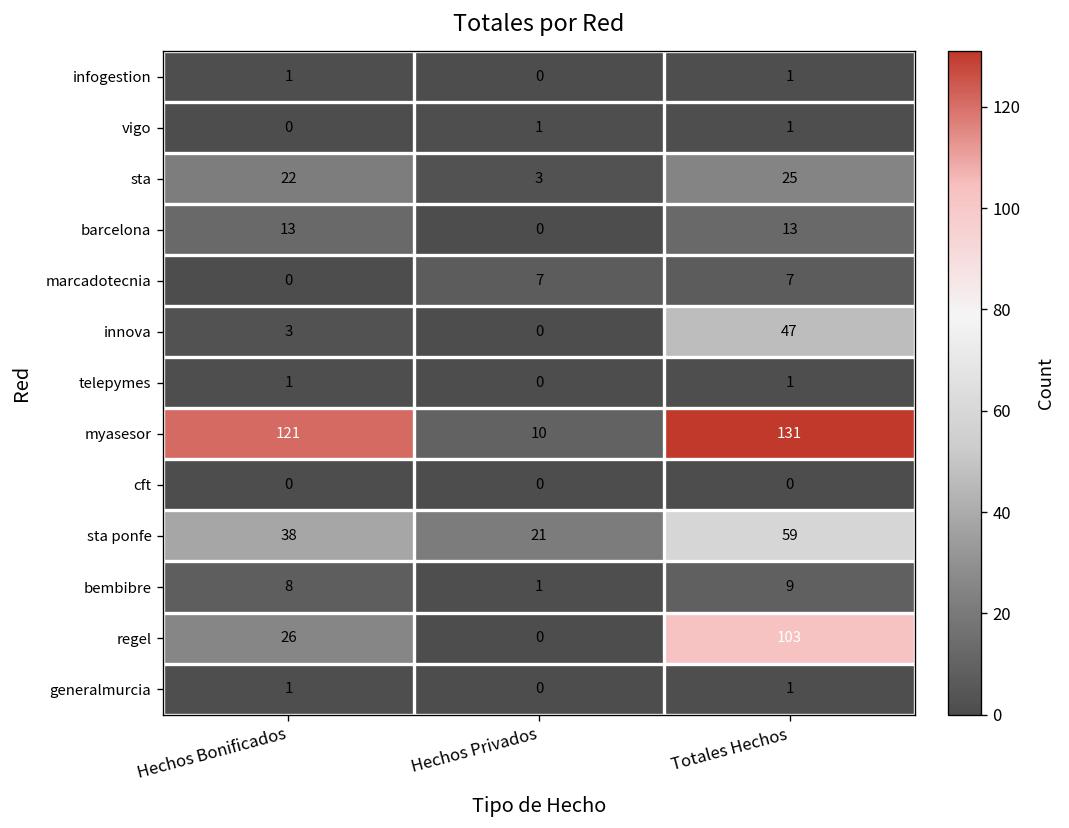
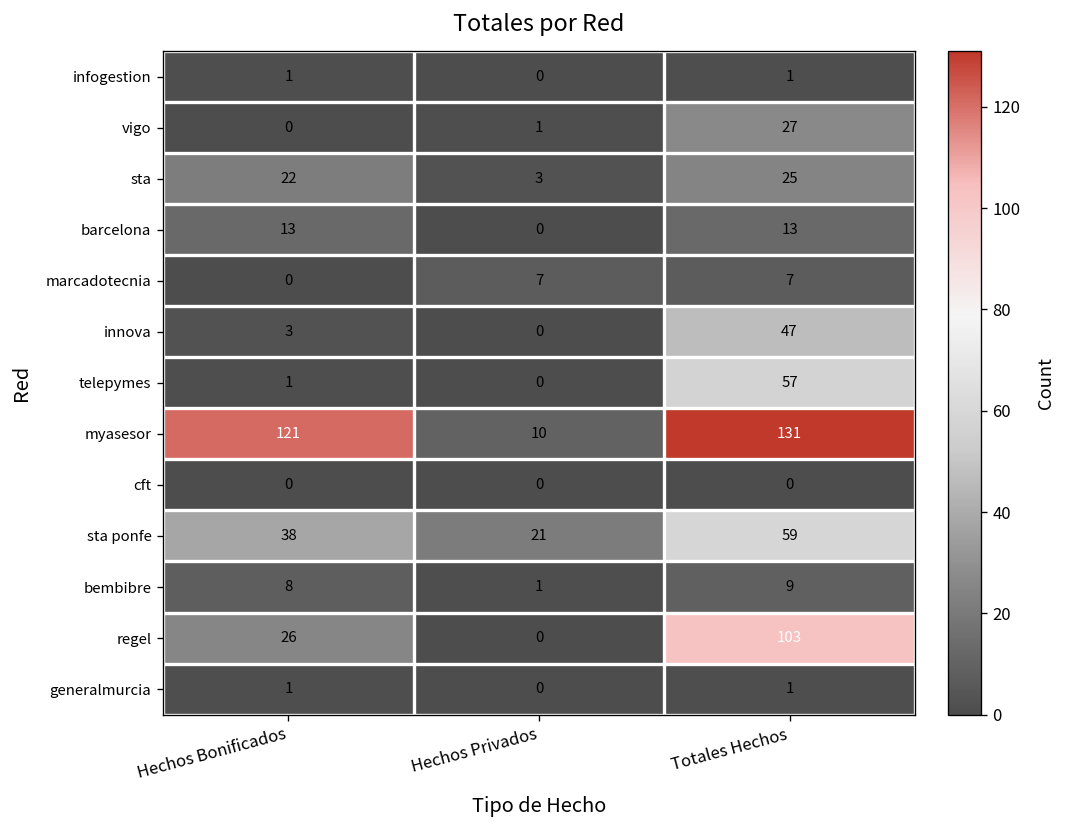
  {
    "infogestion": {
      "Hechos Bonificados": 1,
      "Hechos Privados": 0,
      "Totales Hechos": 1
    },
    "vigo": {
      "Hechos Bonificados": 0,
      "Hechos Privados": 1,
-     "Totales Hechos": 1
+     "Totales Hechos": 27
    },
    "sta": {
      "Hechos Bonificados": 22,
      "Hechos Privados": 3,
      "Totales Hechos": 25
    },
    "barcelona": {
      "Hechos Bonificados": 13,
      "Hechos Privados": 0,
      "Totales Hechos": 13
    },
    "marcadotecnia": {
      "Hechos Bonificados": 0,
      "Hechos Privados": 7,
      "Totales Hechos": 7
    },
    "innova": {
      "Hechos Bonificados": 3,
      "Hechos Privados": 0,
      "Totales Hechos": 47
    },
    "telepymes": {
      "Hechos Bonificados": 1,
      "Hechos Privados": 0,
-     "Totales Hechos": 1
+     "Totales Hechos": 57
    },
    "myasesor": {
      "Hechos Bonificados": 121,
      "Hechos Privados": 10,
      "Totales Hechos": 131
    },
    "cft": {
      "Hechos Bonificados": 0,
      "Hechos Privados": 0,
      "Totales Hechos": 0
    },
    "sta ponfe": {
      "Hechos Bonificados": 38,
      "Hechos Privados": 21,
      "Totales Hechos": 59
    },
    "bembibre": {
      "Hechos Bonificados": 8,
      "Hechos Privados": 1,
      "Totales Hechos": 9
    },
    "regel": {
      "Hechos Bonificados": 26,
      "Hechos Privados": 0,
      "Totales Hechos": 103
    },
    "generalmurcia": {
      "Hechos Bonificados": 1,
      "Hechos Privados": 0,
      "Totales Hechos": 1
    }
  }
